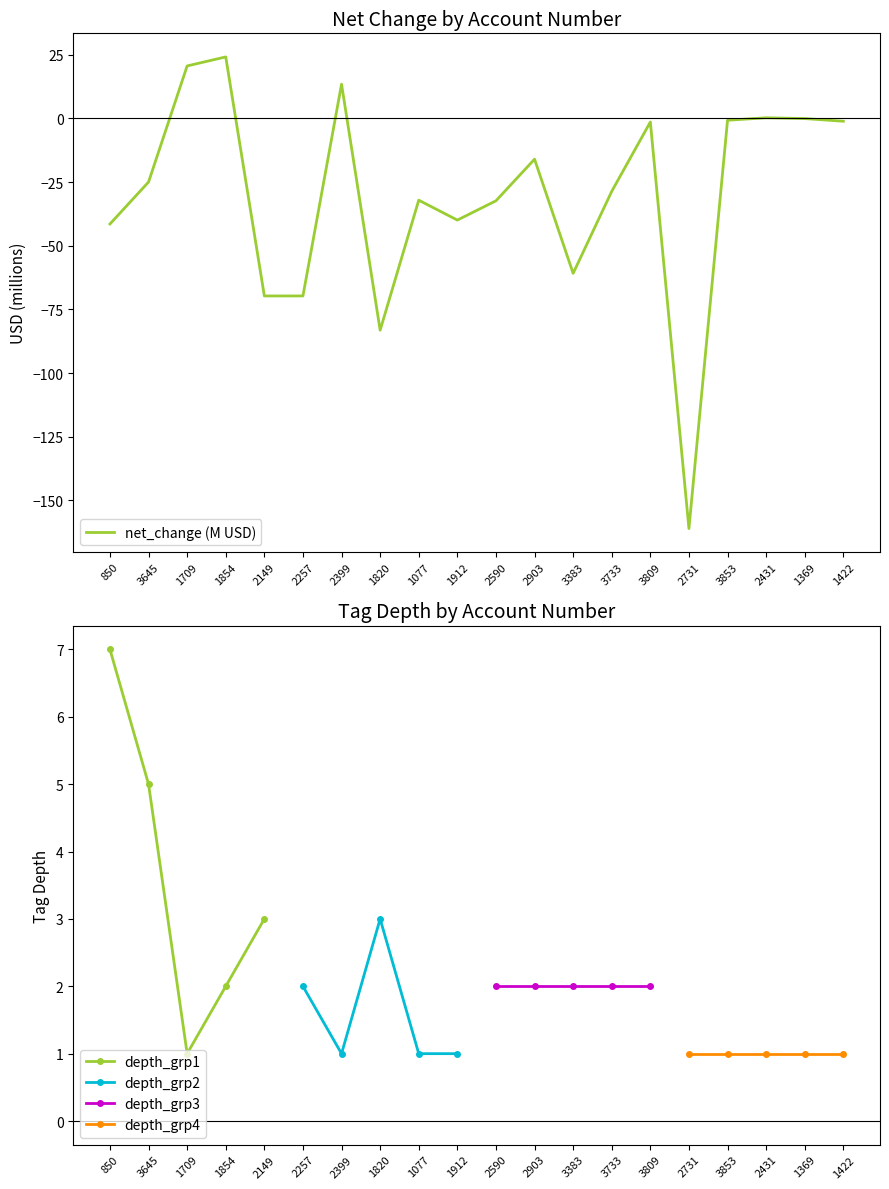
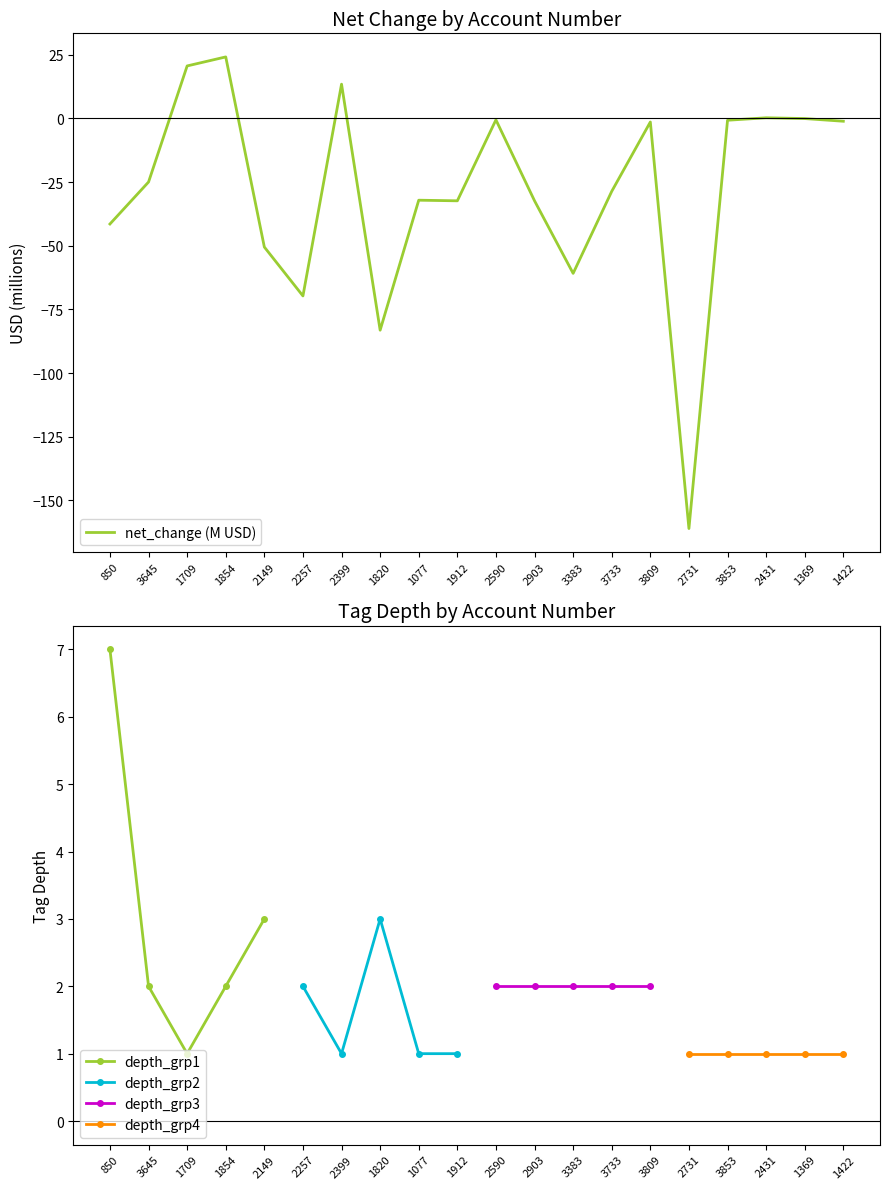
  {
    "Net Change by Account Number": {
      "850": -41,
      "3645": -25,
      "1709": 21,
      "1854": 24,
-     "2149": -70,
+     "2149": -50,
      "2257": -70,
      "2399": 13,
      "1820": -83,
      "1077": -32,
-     "1912": -40,
-     "2590": -32,
-     "2903": -16,
+     "1912": -32,
+     "2590": -1,
+     "2903": -32,
      "3383": -61,
      "3733": -29,
      "3809": -1,
      "2731": -161,
      "3853": -1,
      "2431": 0,
      "1369": 0,
      "1422": -1
    },
    "Tag Depth by Account Number": {
      "depth_grp1": {
        "850": 7,
-       "3645": 5,
+       "3645": 2,
        "1854": 2,
        "2149": 3
      },
      "depth_grp2": {
        "2257": 2,
        "2399": 1,
        "1820": 3,
        "1077": 1,
        "1912": 1
      },
      "depth_grp3": {
        "2590": 2,
        "2903": 2,
        "3383": 2,
        "3733": 2,
        "3809": 2
      },
      "depth_grp4": {
        "2731": 1,
        "3853": 1,
        "2431": 1,
        "1369": 1,
        "1422": 1
      }
    }
  }
